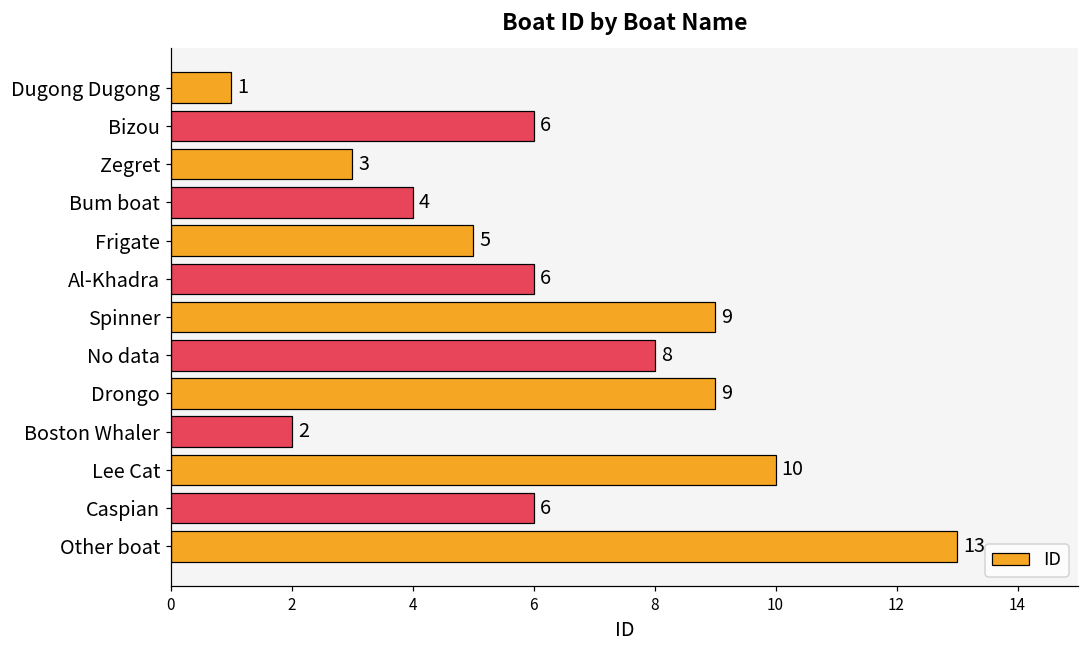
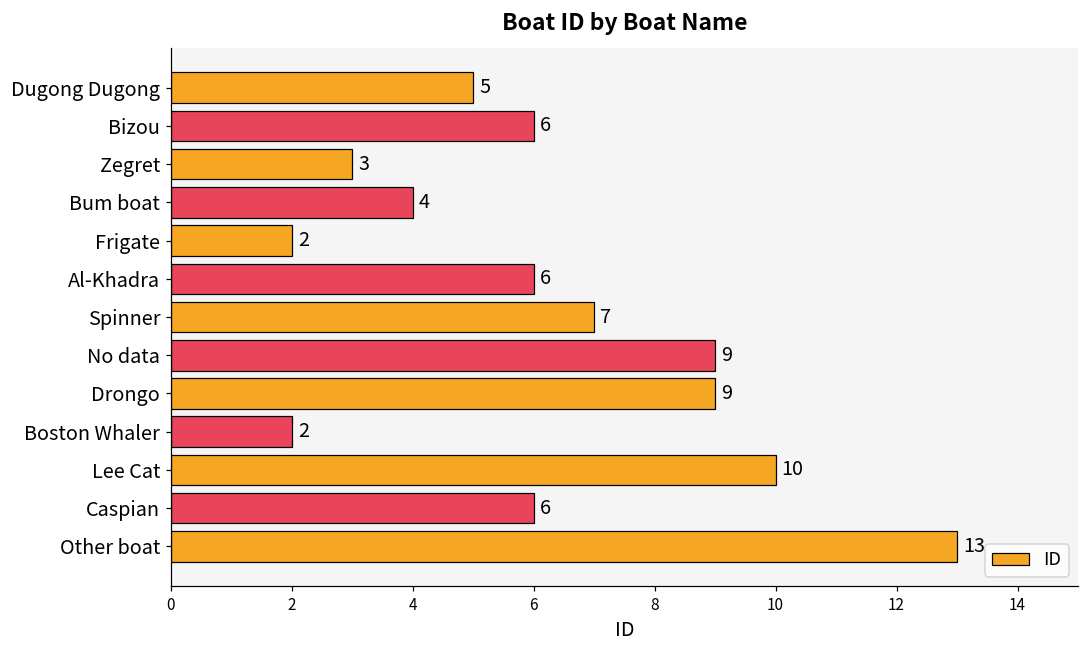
  {
-   "Dugong Dugong": 1,
+   "Dugong Dugong": 5,
    "Bizou": 6,
    "Zegret": 3,
    "Bum boat": 4,
-   "Frigate": 5,
+   "Frigate": 2,
    "Al-Khadra": 6,
-   "Spinner": 9,
-   "No data": 8,
+   "Spinner": 7,
+   "No data": 9,
    "Drongo": 9,
    "Boston Whaler": 2,
    "Lee Cat": 10,
    "Caspian": 6
  }
